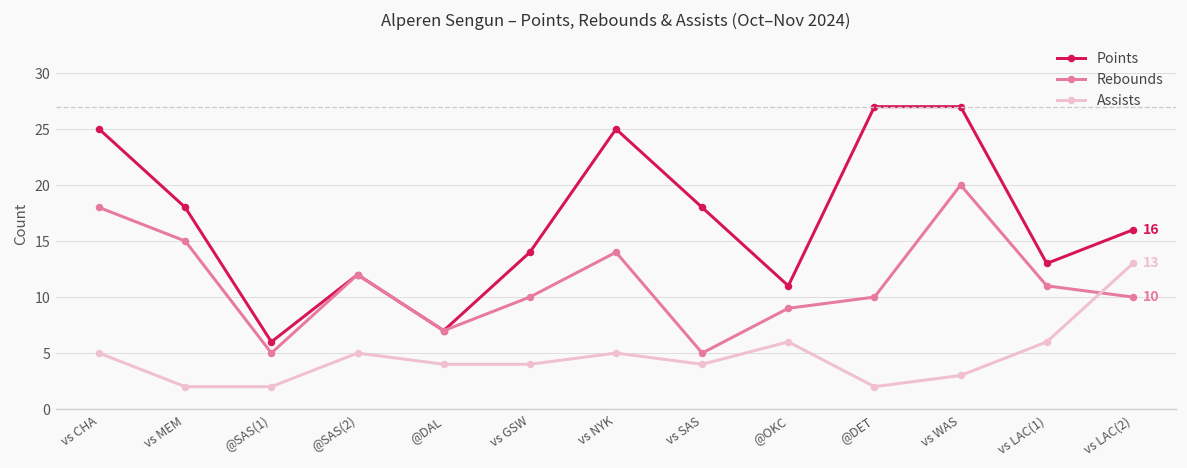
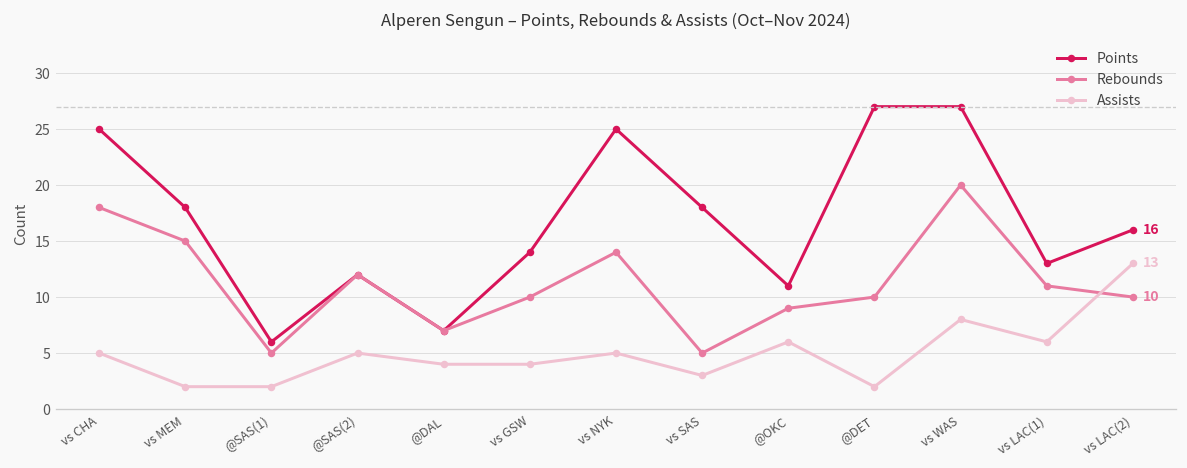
  {
    "Points": {
      "vs LAC(2)": 16
    },
    "Rebounds": {
      "vs LAC(2)": 10
    },
    "Assists": {
      "vs CHA": 5,
      "vs MEM": 2,
      "@SAS(1)": 2,
      "@SAS(2)": 5,
      "@DAL": 4,
      "vs GSW": 4,
      "vs NYK": 5,
-     "vs SAS": 4,
+     "vs SAS": 3,
      "@OKC": 6,
      "@DET": 2,
-     "vs WAS": 3,
+     "vs WAS": 8,
      "vs LAC(1)": 6
    }
  }
